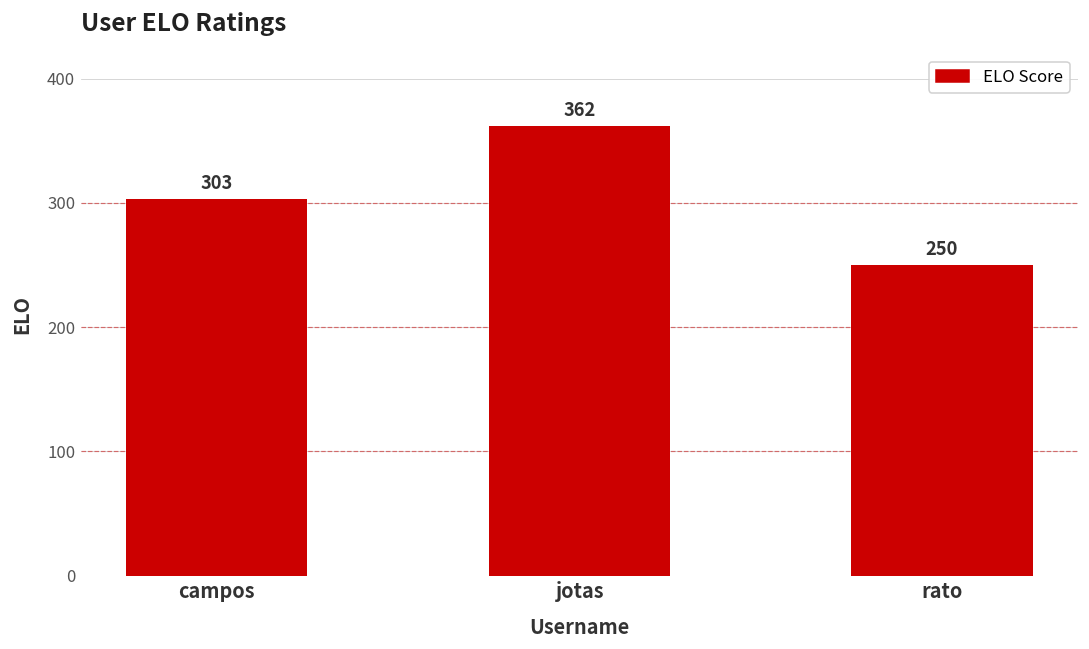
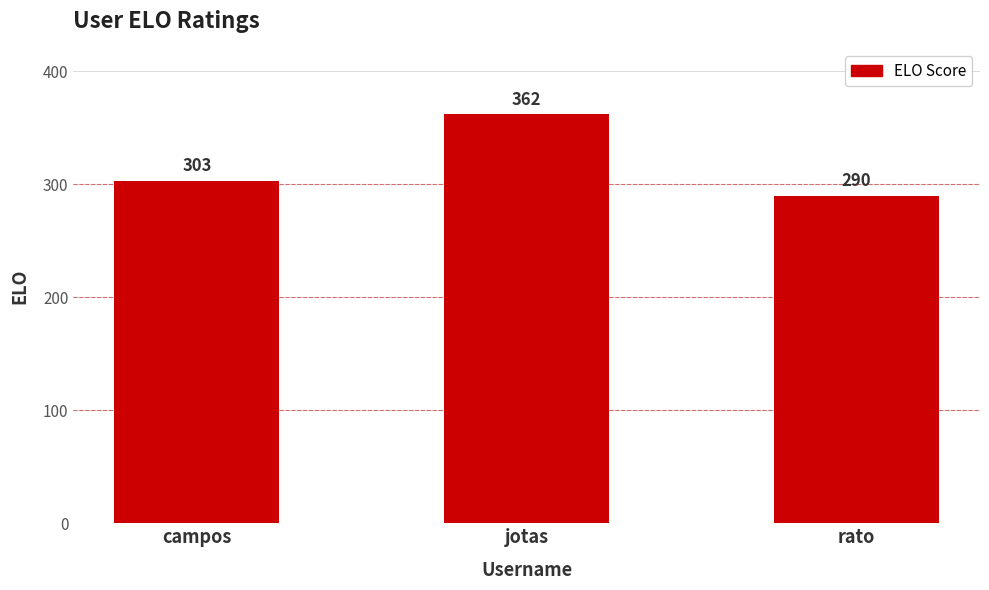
  {
    "campos": 303,
    "jotas": 362,
-   "rato": 250
+   "rato": 290
  }
